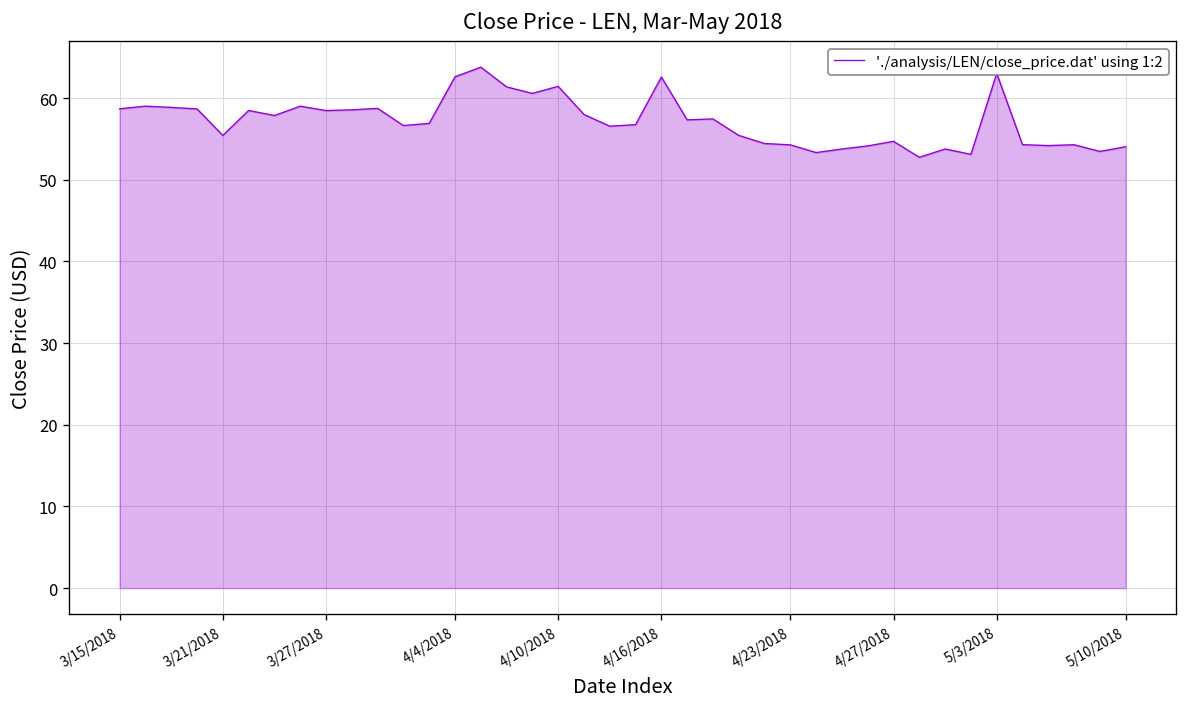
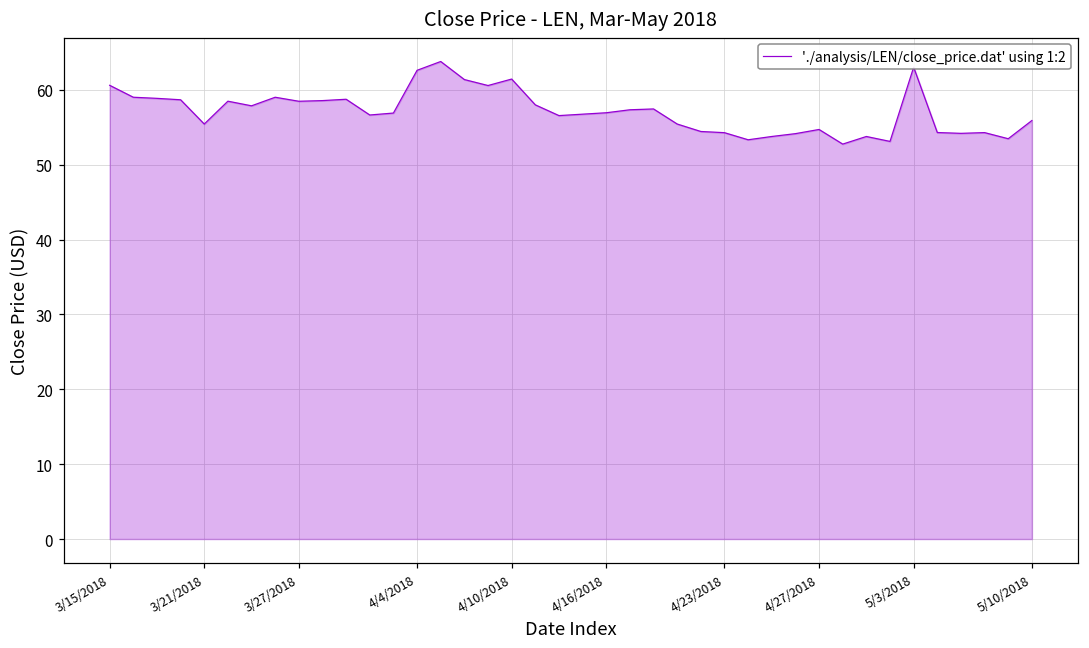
  {
-   "3/15/2018": 59,
+   "3/15/2018": 61,
    "3/21/2018": 55,
    "3/27/2018": 58,
    "4/4/2018": 63,
    "4/10/2018": 61,
-   "4/16/2018": 63,
+   "4/16/2018": 57,
    "4/23/2018": 54,
    "4/27/2018": 55,
-   "5/10/2018": 54
+   "5/10/2018": 56
  }
